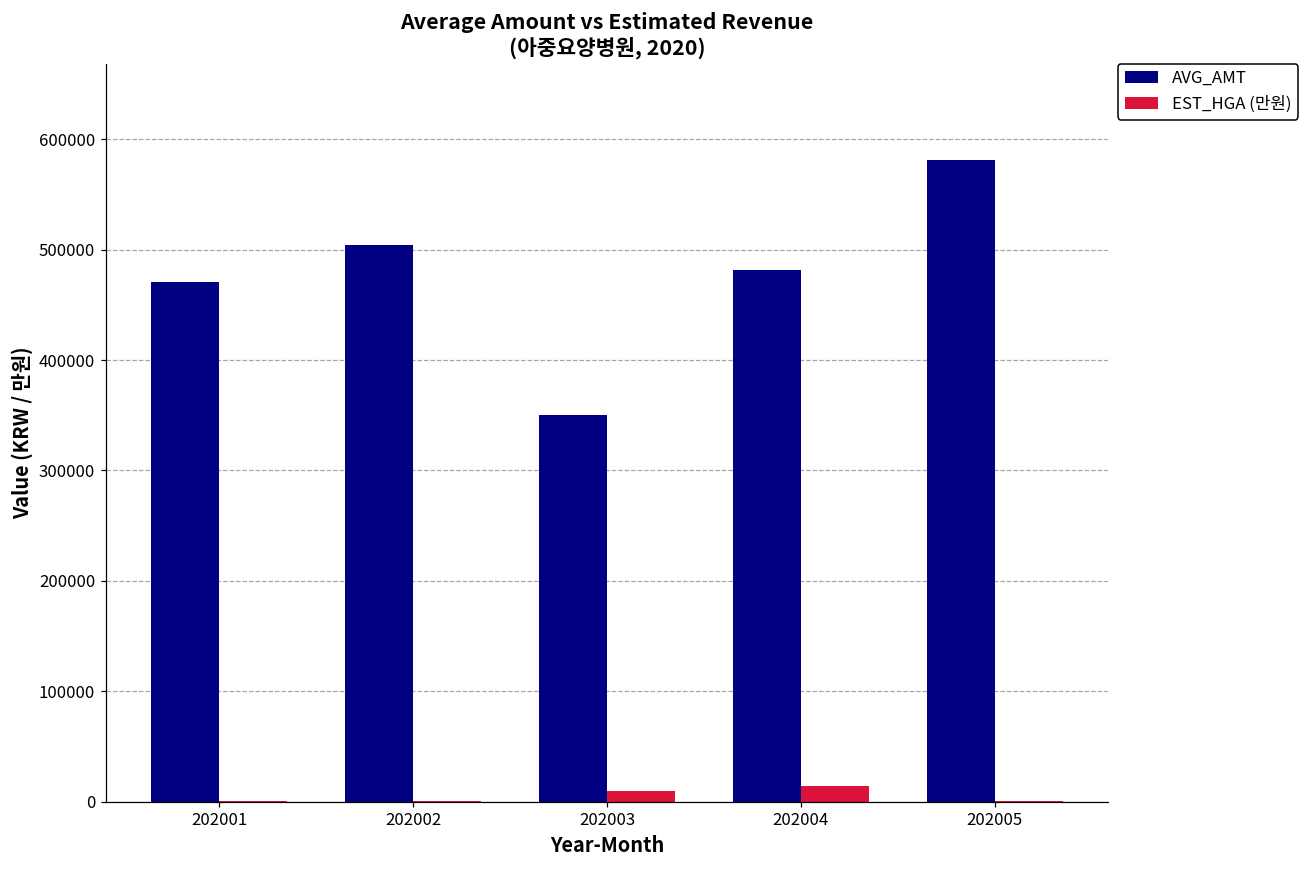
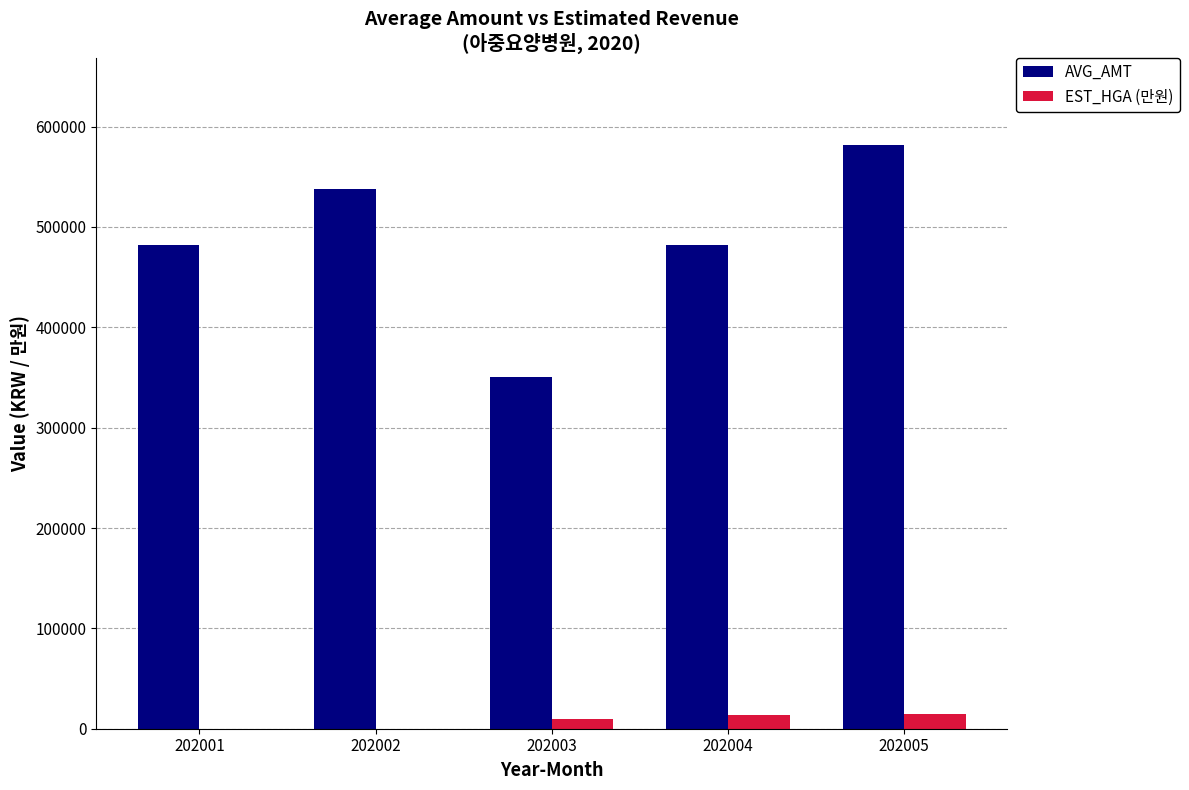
  {
    "AVG_AMT": {
-     "202001": 470000,
-     "202002": 505000,
+     "202001": 482000,
+     "202002": 537000,
      "202003": 350000,
      "202004": 482000,
      "202005": 581000
    },
    "EST_HGA (만원)": {
      "202003": 9000,
      "202004": 14000,
-     "202005": 0
+     "202005": 15000
    }
  }
